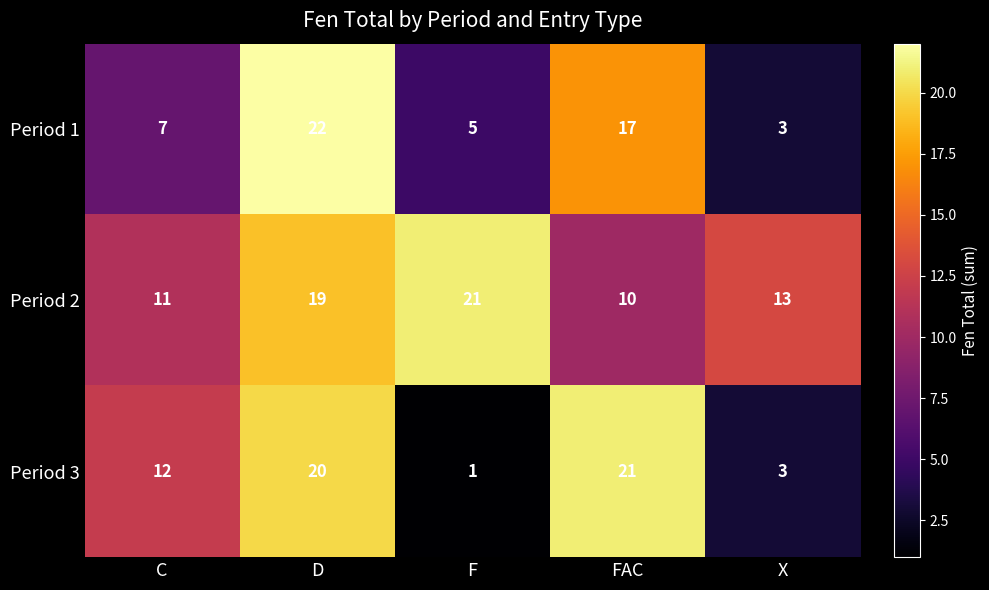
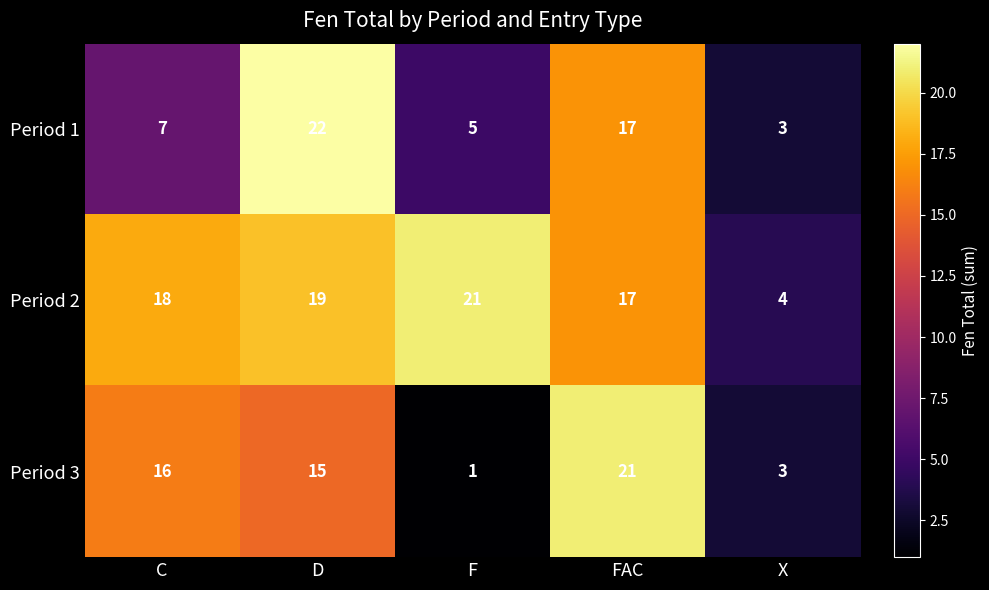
  {
    "Period 1": {
      "C": 7,
      "D": 22,
      "F": 5,
      "FAC": 17,
      "X": 3
    },
    "Period 2": {
-     "C": 11,
+     "C": 18,
      "D": 19,
      "F": 21,
-     "FAC": 10,
-     "X": 13
+     "FAC": 17,
+     "X": 4
    },
    "Period 3": {
-     "C": 12,
-     "D": 20,
+     "C": 16,
+     "D": 15,
      "F": 1,
      "FAC": 21,
      "X": 3
    }
  }
